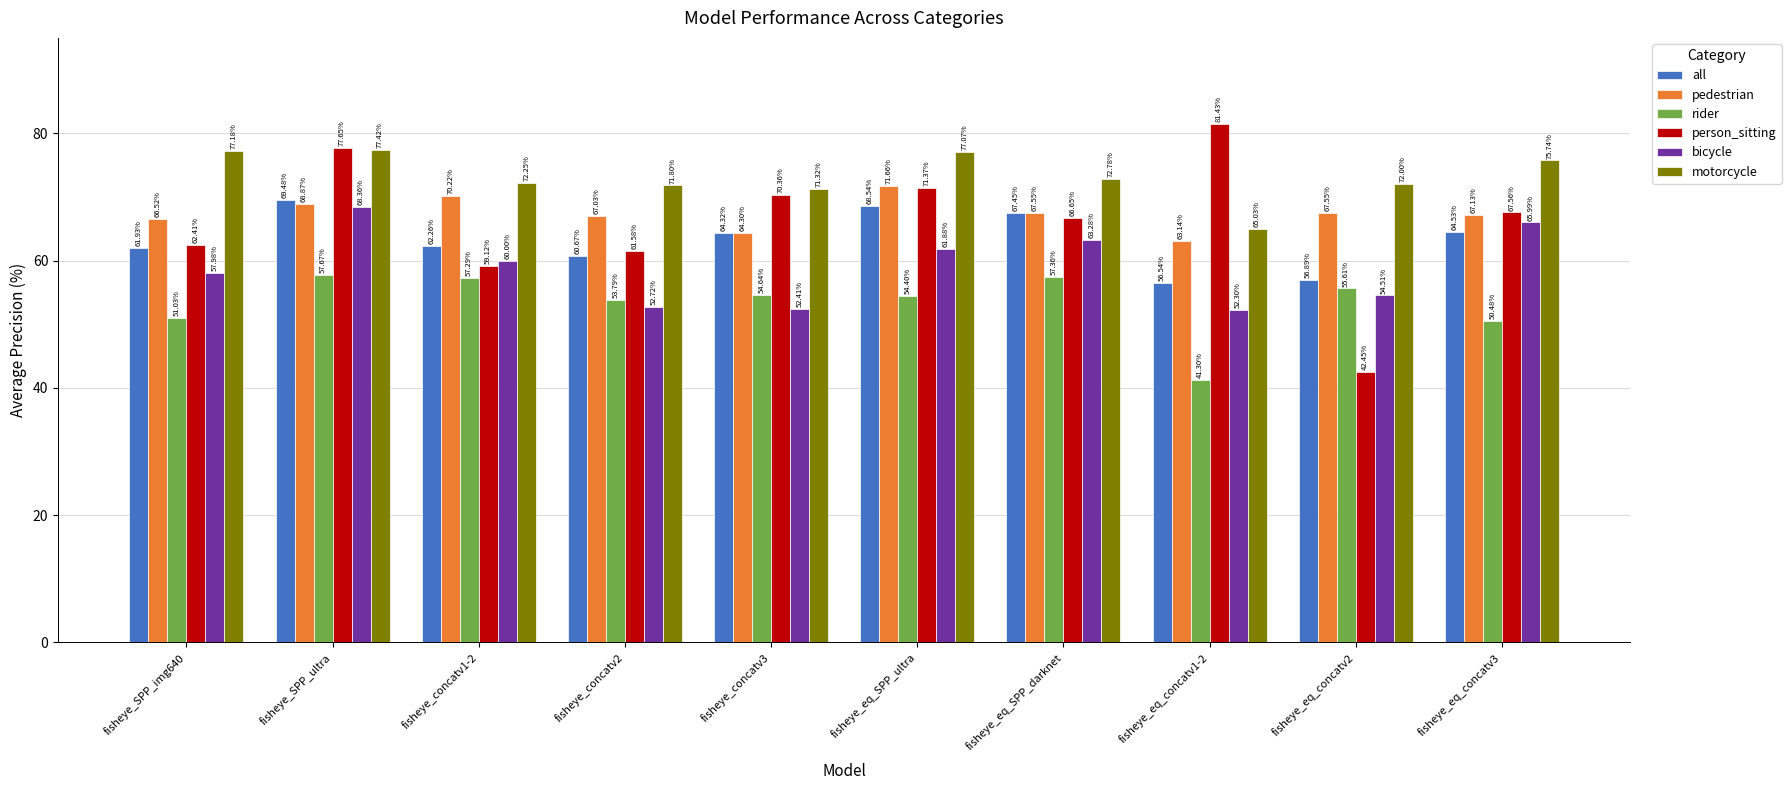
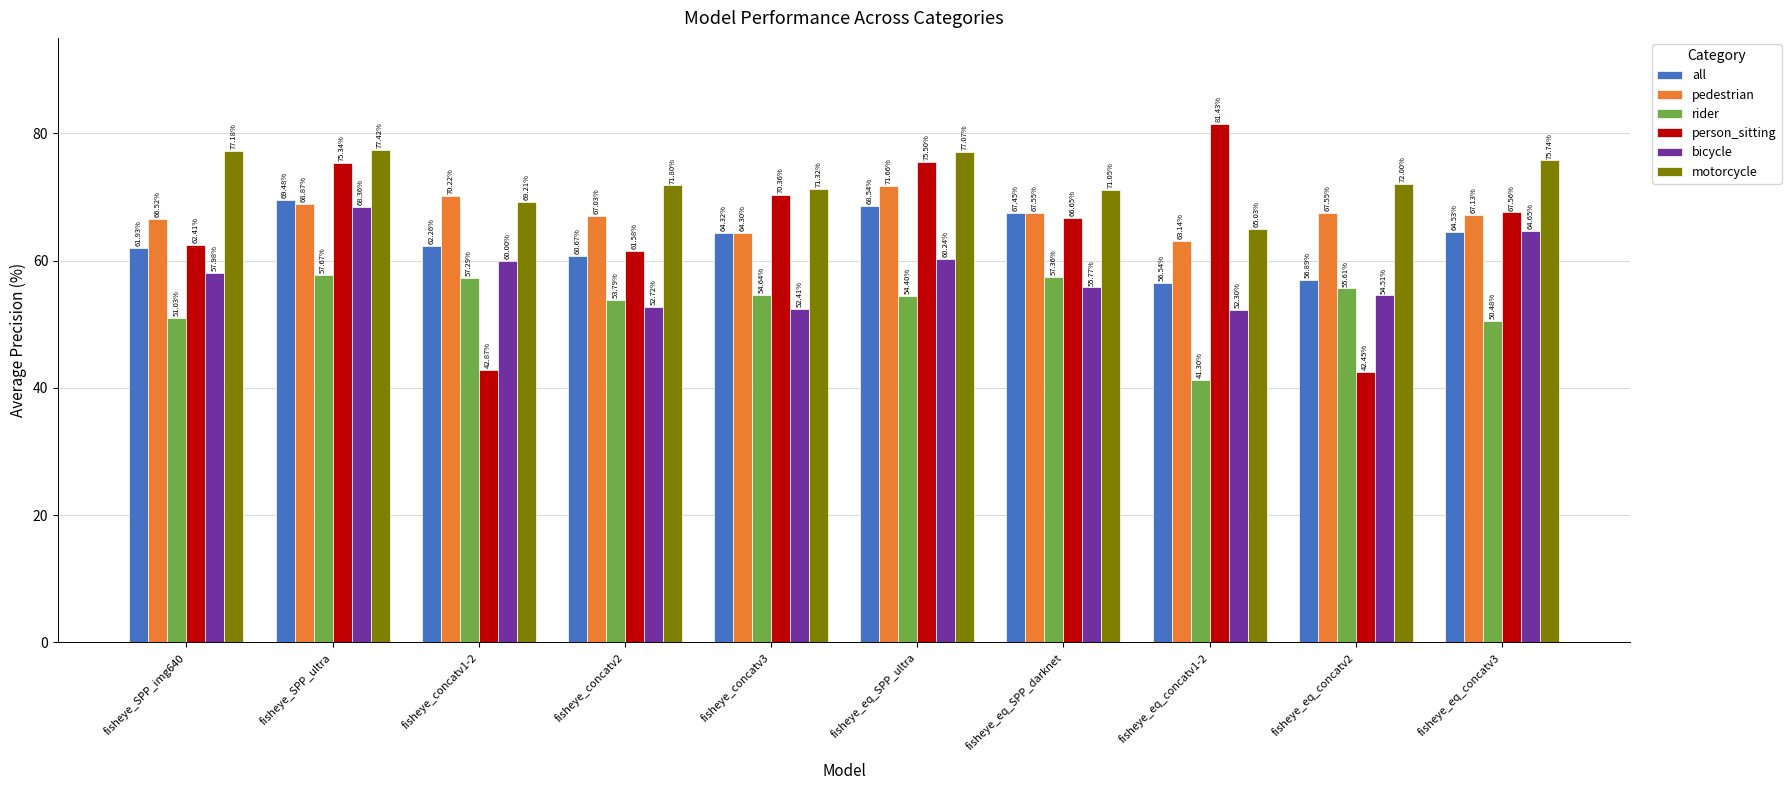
  {
    "all": {
      "fisheye_SPP_img640": "61.93%",
      "fisheye_SPP_ultra": "69.48%",
      "fisheye_concatv1-2": "62.26%",
      "fisheye_concatv2": "60.67%",
      "fisheye_concatv3": "64.32%",
      "fisheye_eq_SPP_ultra": "68.54%",
      "fisheye_eq_SPP_darknet": "67.45%",
      "fisheye_eq_concatv1-2": "56.54%",
      "fisheye_eq_concatv2": "56.89%",
      "fisheye_eq_concatv3": "64.53%"
    },
    "pedestrian": {
      "fisheye_SPP_img640": "66.52%",
      "fisheye_SPP_ultra": "68.87%",
      "fisheye_concatv1-2": "70.22%",
      "fisheye_concatv2": "67.03%",
      "fisheye_concatv3": "64.30%",
      "fisheye_eq_SPP_ultra": "71.66%",
      "fisheye_eq_SPP_darknet": "67.55%",
      "fisheye_eq_concatv1-2": "63.14%",
      "fisheye_eq_concatv2": "67.55%",
      "fisheye_eq_concatv3": "67.13%"
    },
    "rider": {
      "fisheye_SPP_img640": "51.03%",
      "fisheye_SPP_ultra": "57.67%",
      "fisheye_concatv1-2": "57.29%",
      "fisheye_concatv2": "53.79%",
      "fisheye_concatv3": "54.64%",
      "fisheye_eq_SPP_ultra": "54.40%",
      "fisheye_eq_SPP_darknet": "57.36%",
      "fisheye_eq_concatv1-2": "41.30%",
      "fisheye_eq_concatv2": "55.61%",
      "fisheye_eq_concatv3": "50.48%"
    },
    "person_sitting": {
      "fisheye_SPP_img640": "62.41%",
-     "fisheye_SPP_ultra": "77.65%",
-     "fisheye_concatv1-2": "59.12%",
+     "fisheye_SPP_ultra": "75.34%",
+     "fisheye_concatv1-2": "42.87%",
      "fisheye_concatv2": "61.58%",
      "fisheye_concatv3": "70.36%",
-     "fisheye_eq_SPP_ultra": "71.37%",
+     "fisheye_eq_SPP_ultra": "75.50%",
      "fisheye_eq_SPP_darknet": "66.65%",
      "fisheye_eq_concatv1-2": "81.43%",
      "fisheye_eq_concatv2": "42.45%",
      "fisheye_eq_concatv3": "67.56%"
    },
    "bicycle": {
      "fisheye_SPP_img640": "57.98%",
      "fisheye_SPP_ultra": "68.36%",
      "fisheye_concatv1-2": "60.00%",
      "fisheye_concatv2": "52.72%",
      "fisheye_concatv3": "52.41%",
-     "fisheye_eq_SPP_ultra": "61.88%",
-     "fisheye_eq_SPP_darknet": "63.28%",
+     "fisheye_eq_SPP_ultra": "60.24%",
+     "fisheye_eq_SPP_darknet": "55.77%",
      "fisheye_eq_concatv1-2": "52.30%",
      "fisheye_eq_concatv2": "54.51%",
-     "fisheye_eq_concatv3": "65.99%"
+     "fisheye_eq_concatv3": "64.65%"
    },
    "motorcycle": {
      "fisheye_SPP_img640": "77.18%",
      "fisheye_SPP_ultra": "77.42%",
-     "fisheye_concatv1-2": "72.25%",
+     "fisheye_concatv1-2": "69.21%",
      "fisheye_concatv2": "71.80%",
      "fisheye_concatv3": "71.32%",
      "fisheye_eq_SPP_ultra": "77.07%",
-     "fisheye_eq_SPP_darknet": "72.78%",
+     "fisheye_eq_SPP_darknet": "71.05%",
      "fisheye_eq_concatv1-2": "65.03%",
      "fisheye_eq_concatv2": "72.00%",
      "fisheye_eq_concatv3": "75.74%"
    }
  }
